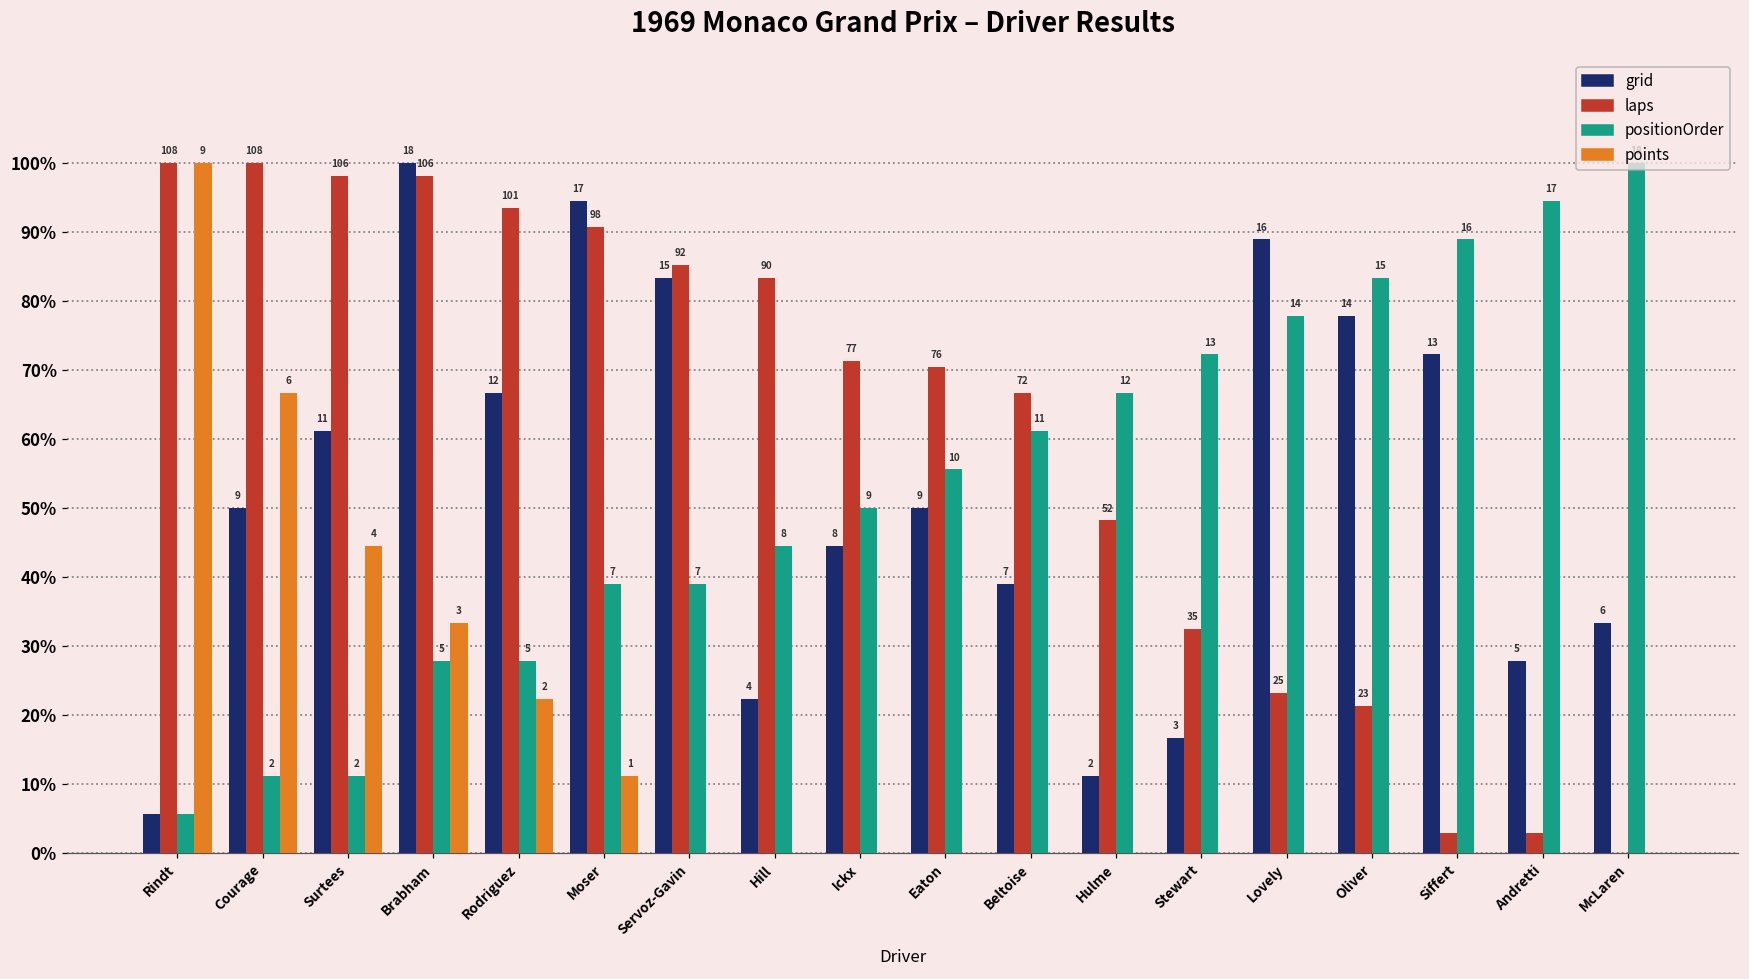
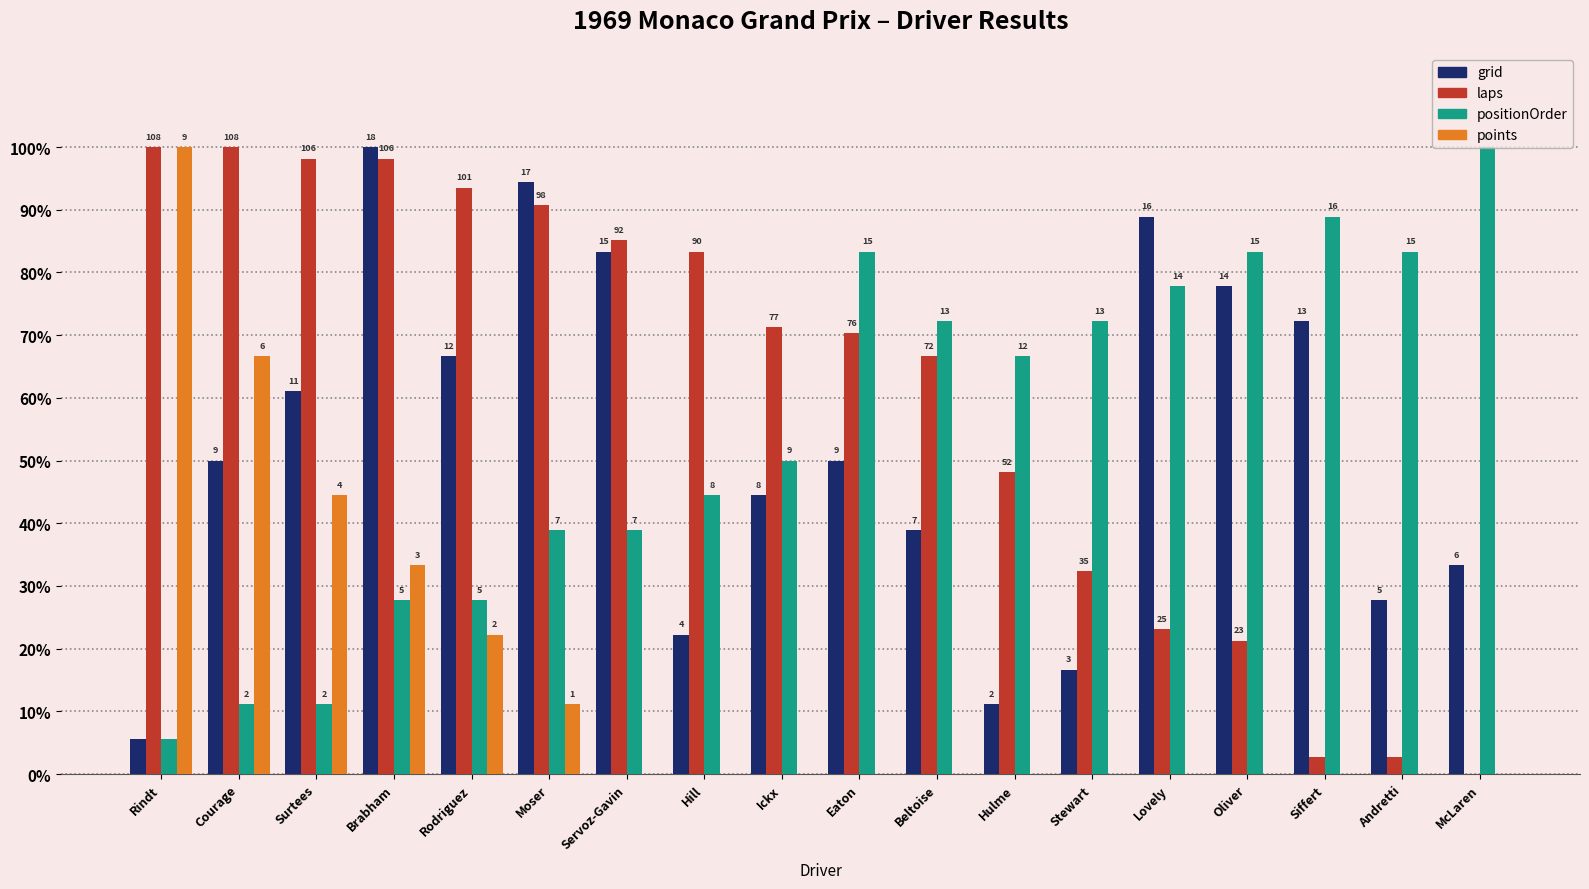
  {
    "grid": {
      "Rindt": "6%"
    },
    "laps": {
      "Siffert": "3%",
      "Andretti": "3%",
      "McLaren": "0%"
    },
    "positionOrder": {
-     "Eaton": "10",
-     "Beltoise": "11",
-     "Andretti": "17"
+     "Eaton": "15",
+     "Beltoise": "13",
+     "Andretti": "15"
    },
    "points": {
      "Servoz-Gavin": "0%",
      "Hill": "0%",
      "Ickx": "0%",
      "Eaton": "0%",
      "Beltoise": "0%",
      "Hulme": "0%",
      "Stewart": "0%",
      "Lovely": "0%",
      "Oliver": "0%",
      "Siffert": "0%",
      "Andretti": "0%",
      "McLaren": "0%"
    }
  }
